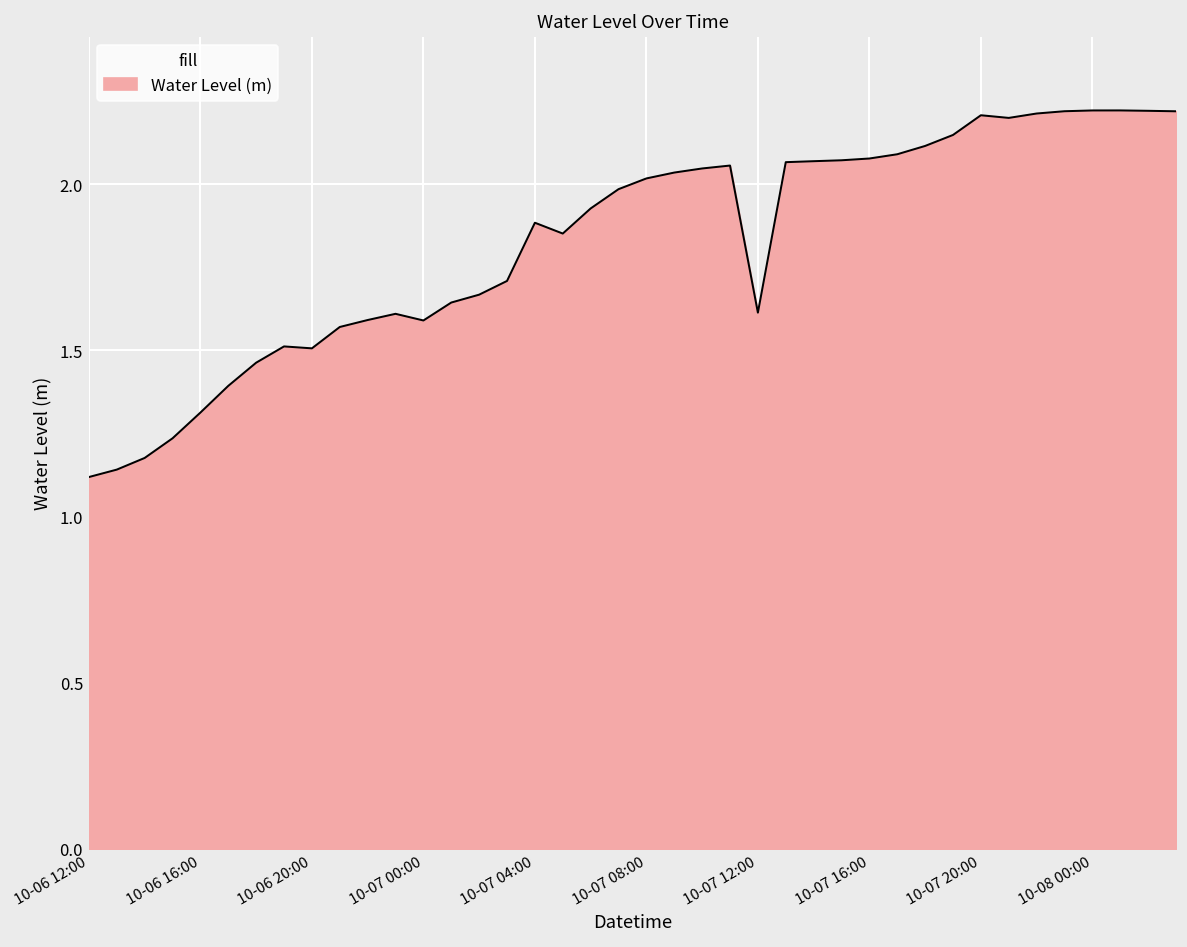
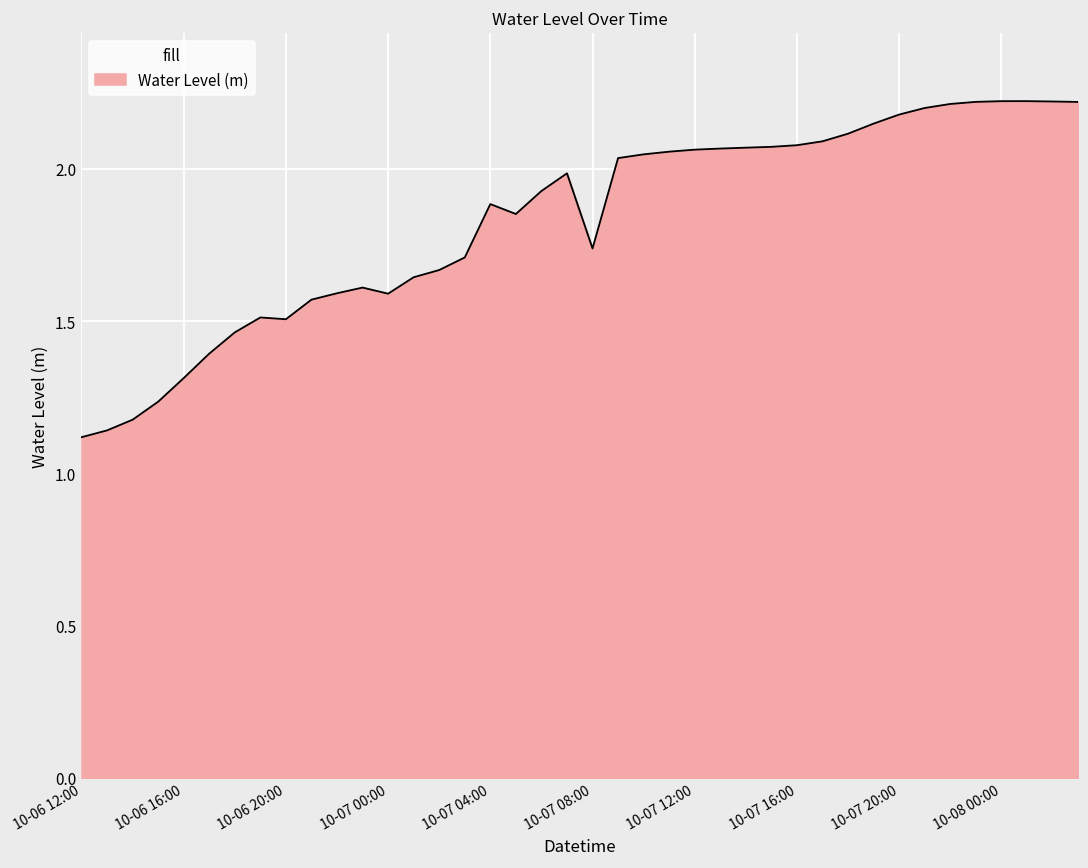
  {
    "10-06 12:00": 1.12,
    "10-06 16:00": 1.31,
    "10-06 20:00": 1.51,
    "10-07 00:00": 1.59,
    "10-07 04:00": 1.88,
-   "10-07 08:00": 2.02,
-   "10-07 12:00": 1.61,
+   "10-07 08:00": 1.74,
+   "10-07 12:00": 2.06,
    "10-07 16:00": 2.08,
-   "10-07 20:00": 2.21,
+   "10-07 20:00": 2.18,
    "10-08 00:00": 2.22
  }
